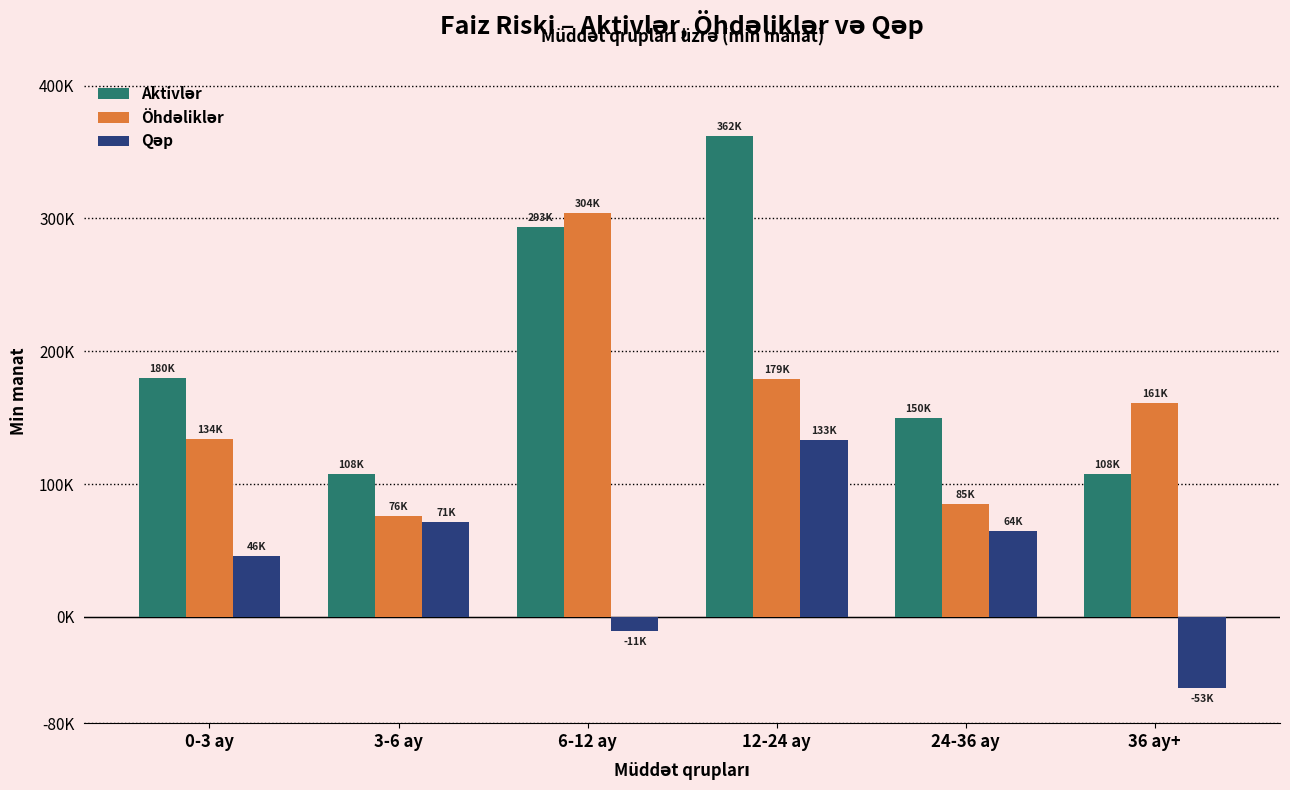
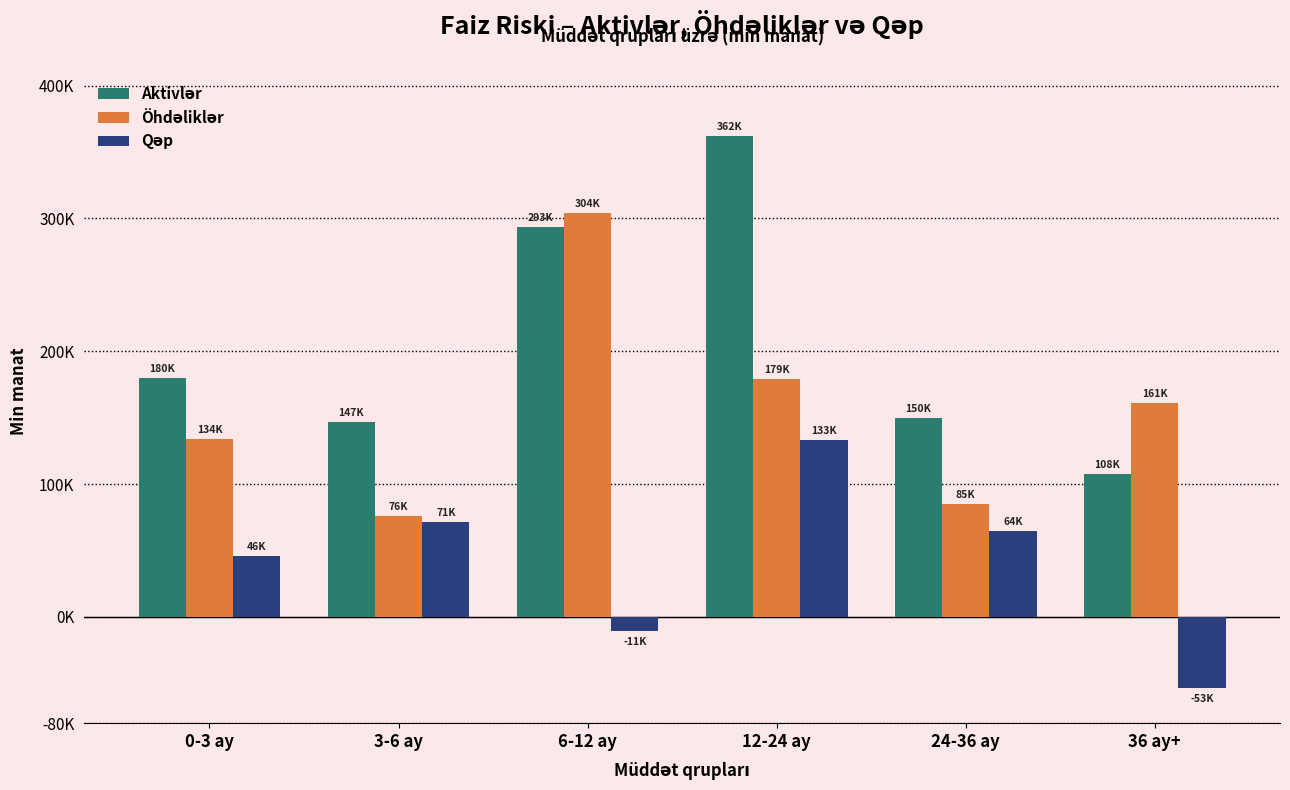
  {
    "Aktivlər": {
      "0-3 ay": "180K",
-     "3-6 ay": "108K",
+     "3-6 ay": "147K",
      "6-12 ay": "293K",
      "12-24 ay": "362K",
      "24-36 ay": "150K",
      "36 ay+": "108K"
    },
    "Öhdəliklər": {
      "0-3 ay": "134K",
      "3-6 ay": "76K",
      "6-12 ay": "304K",
      "12-24 ay": "179K",
      "24-36 ay": "85K",
      "36 ay+": "161K"
    },
    "Qəp": {
      "0-3 ay": "46K",
      "3-6 ay": "71K",
      "6-12 ay": "-11K",
      "12-24 ay": "133K",
      "24-36 ay": "64K",
      "36 ay+": "-53K"
    }
  }
